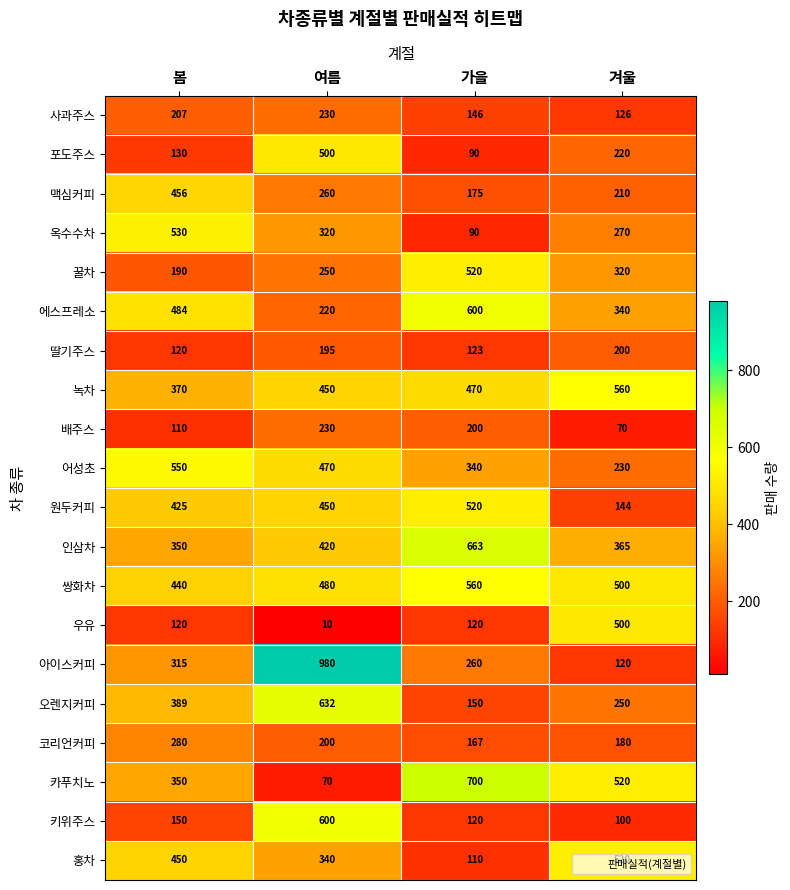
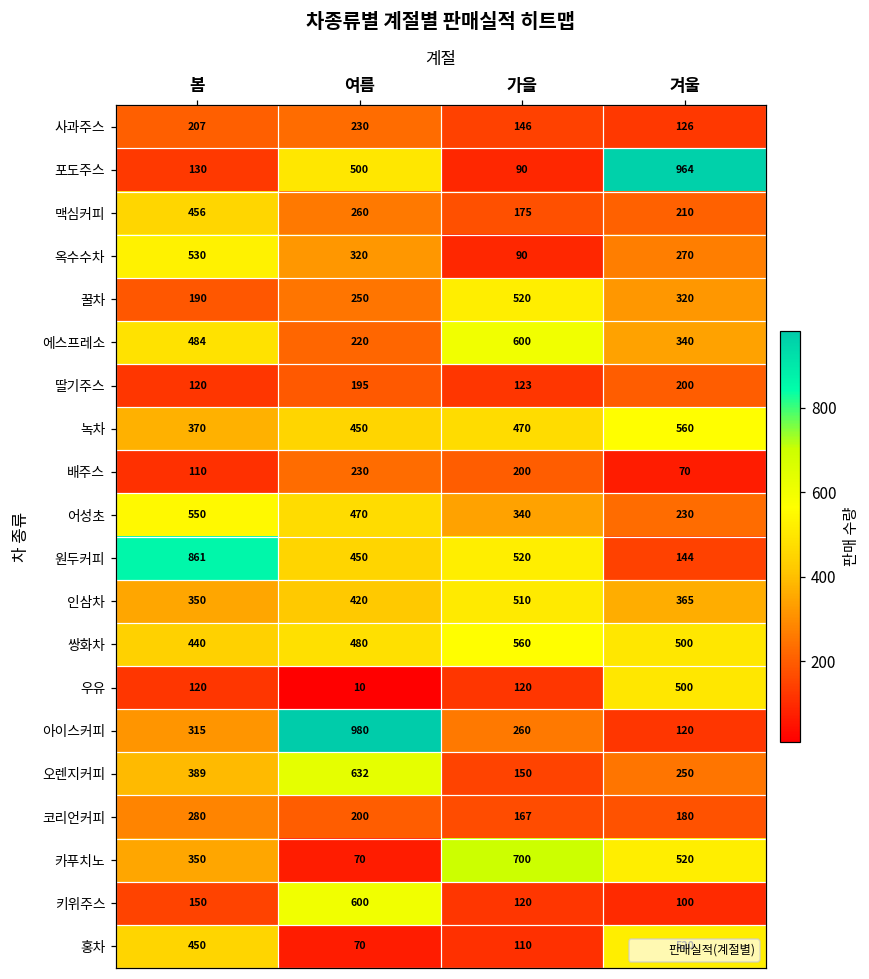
  {
    "사과주스": {
      "봄": 207,
      "여름": 230,
      "가을": 146,
      "겨울": 126
    },
    "포도주스": {
      "봄": 130,
      "여름": 500,
      "가을": 90,
-     "겨울": 220
+     "겨울": 964
    },
    "맥심커피": {
      "봄": 456,
      "여름": 260,
      "가을": 175,
      "겨울": 210
    },
    "옥수수차": {
      "봄": 530,
      "여름": 320,
      "가을": 90,
      "겨울": 270
    },
    "꿀차": {
      "봄": 190,
      "여름": 250,
      "가을": 520,
      "겨울": 320
    },
    "에스프레소": {
      "봄": 484,
      "여름": 220,
      "가을": 600,
      "겨울": 340
    },
    "딸기주스": {
      "봄": 120,
      "여름": 195,
      "가을": 123,
      "겨울": 200
    },
    "녹차": {
      "봄": 370,
      "여름": 450,
      "가을": 470,
      "겨울": 560
    },
    "배주스": {
      "봄": 110,
      "여름": 230,
      "가을": 200,
      "겨울": 70
    },
    "어성초": {
      "봄": 550,
      "여름": 470,
      "가을": 340,
      "겨울": 230
    },
    "원두커피": {
-     "봄": 425,
+     "봄": 861,
      "여름": 450,
      "가을": 520,
      "겨울": 144
    },
    "인삼차": {
      "봄": 350,
      "여름": 420,
-     "가을": 663,
+     "가을": 510,
      "겨울": 365
    },
    "쌍화차": {
      "봄": 440,
      "여름": 480,
      "가을": 560,
      "겨울": 500
    },
    "우유": {
      "봄": 120,
      "여름": 10,
      "가을": 120,
      "겨울": 500
    },
    "아이스커피": {
      "봄": 315,
      "여름": 980,
      "가을": 260,
      "겨울": 120
    },
    "오렌지커피": {
      "봄": 389,
      "여름": 632,
      "가을": 150,
      "겨울": 250
    },
    "코리언커피": {
      "봄": 280,
      "여름": 200,
      "가을": 167,
      "겨울": 180
    },
    "카푸치노": {
      "봄": 350,
      "여름": 70,
      "가을": 700,
      "겨울": 520
    },
    "키위주스": {
      "봄": 150,
      "여름": 600,
      "가을": 120,
      "겨울": 100
    },
    "홍차": {
      "봄": 450,
-     "여름": 340,
+     "여름": 70,
      "가을": 110
    }
  }
